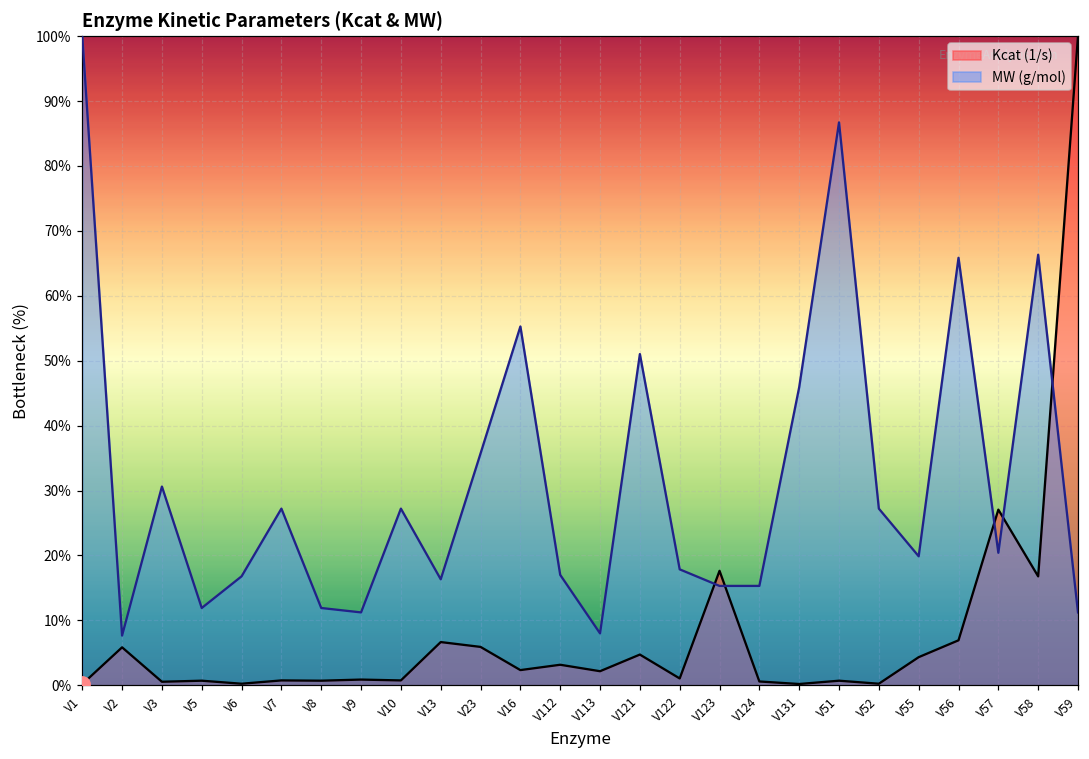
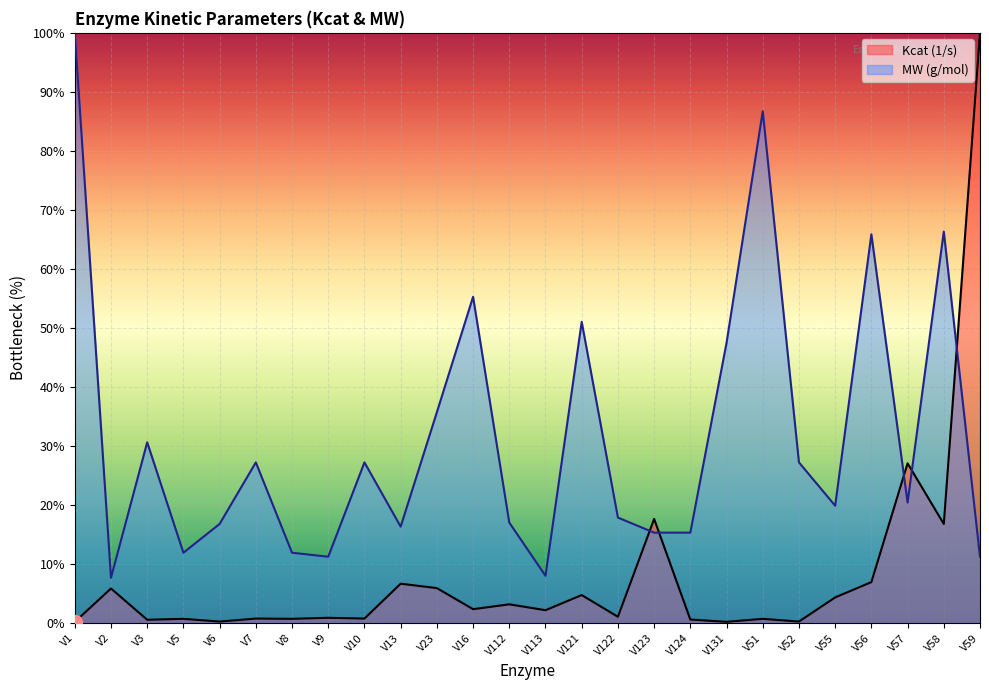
  {
    "MW (g/mol)": {
      "V1": "100%",
      "V2": "8%",
      "V3": "31%",
      "V5": "12%",
      "V6": "17%",
      "V7": "27%",
      "V8": "12%",
      "V9": "11%",
      "V10": "27%",
      "V13": "16%",
      "V23": "36%",
      "V16": "55%",
      "V112": "17%",
      "V113": "8%",
      "V121": "51%",
      "V122": "18%",
      "V123": "15%",
      "V124": "15%",
-     "V131": "46%",
+     "V131": "47%",
      "V51": "87%",
      "V52": "27%",
      "V55": "20%",
      "V56": "66%",
      "V57": "20%",
      "V58": "66%",
      "V59": "11%"
    }
  }
